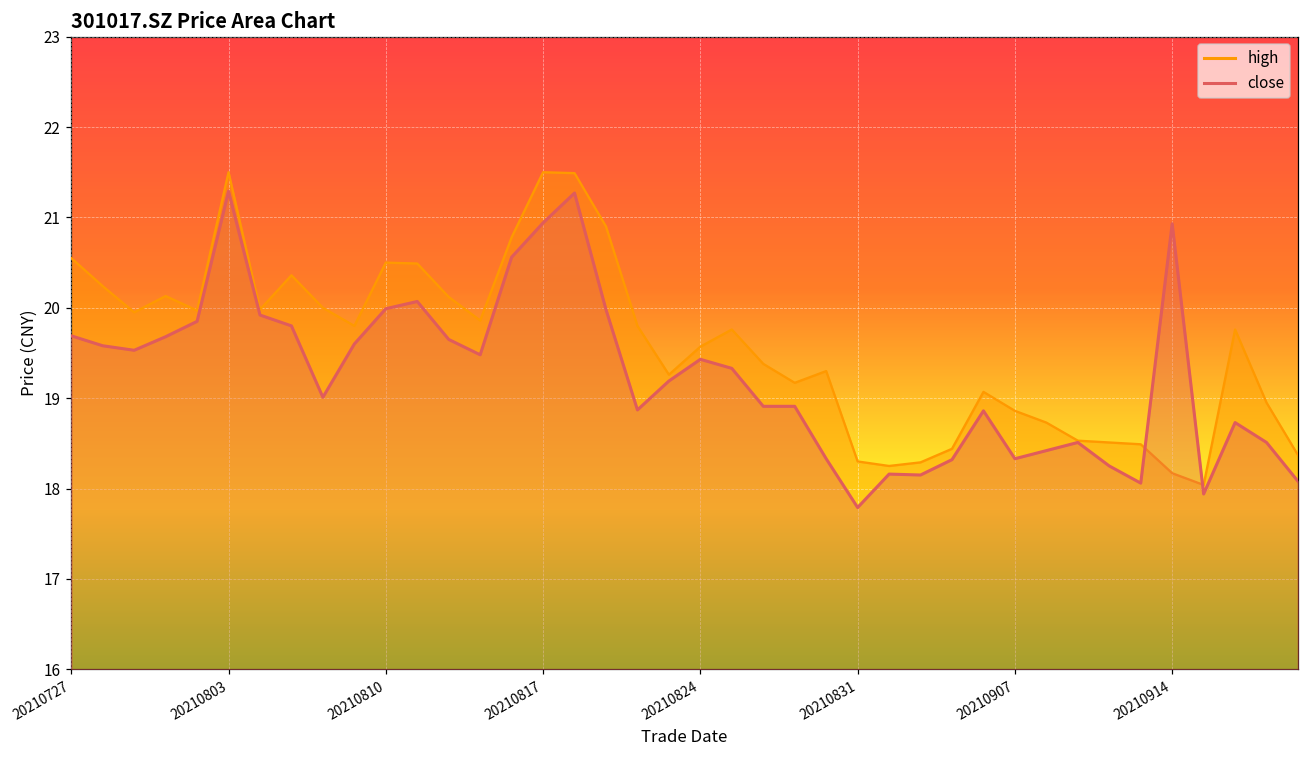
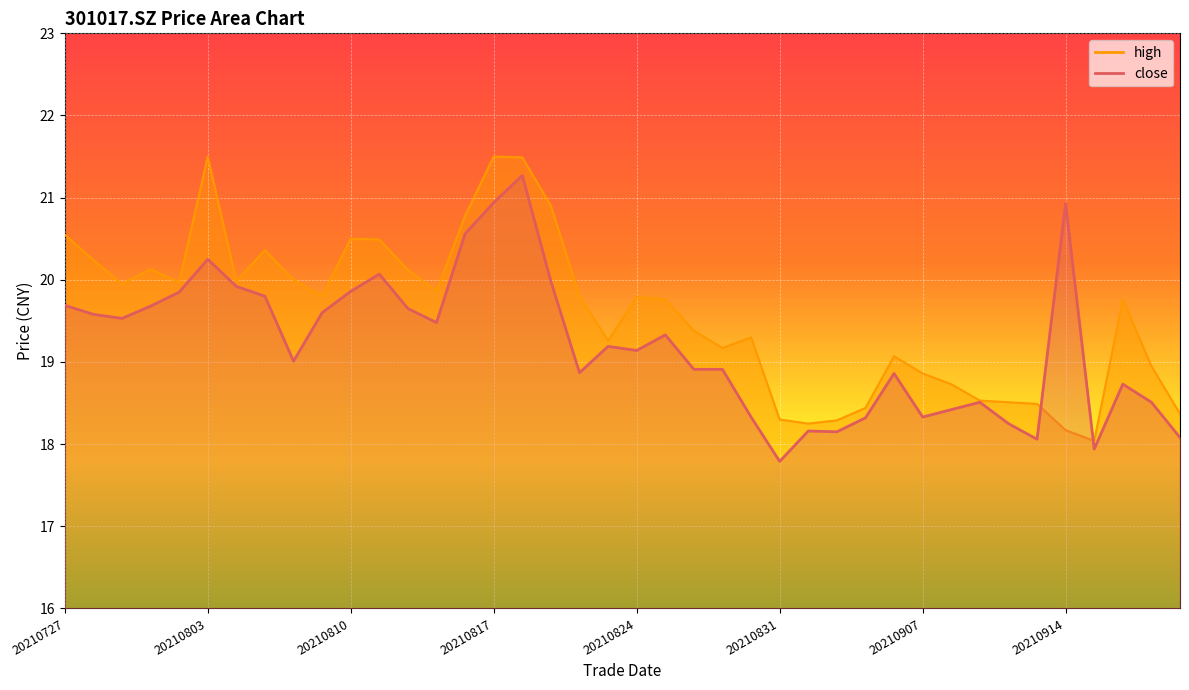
  {
    "high": {
      "20210727": 20.6,
      "20210803": 21.5,
      "20210810": 20.5,
      "20210817": 21.5,
-     "20210824": 19.6,
+     "20210824": 19.8,
      "20210831": 18.3,
      "20210907": 18.9,
      "20210914": 18.2
    },
    "close": {
      "20210727": 19.7,
-     "20210803": 21.3,
-     "20210810": 20.0,
+     "20210803": 20.3,
+     "20210810": 19.9,
      "20210817": 20.9,
-     "20210824": 19.4,
+     "20210824": 19.1,
      "20210831": 17.8,
      "20210907": 18.3,
      "20210914": 20.9
    }
  }
